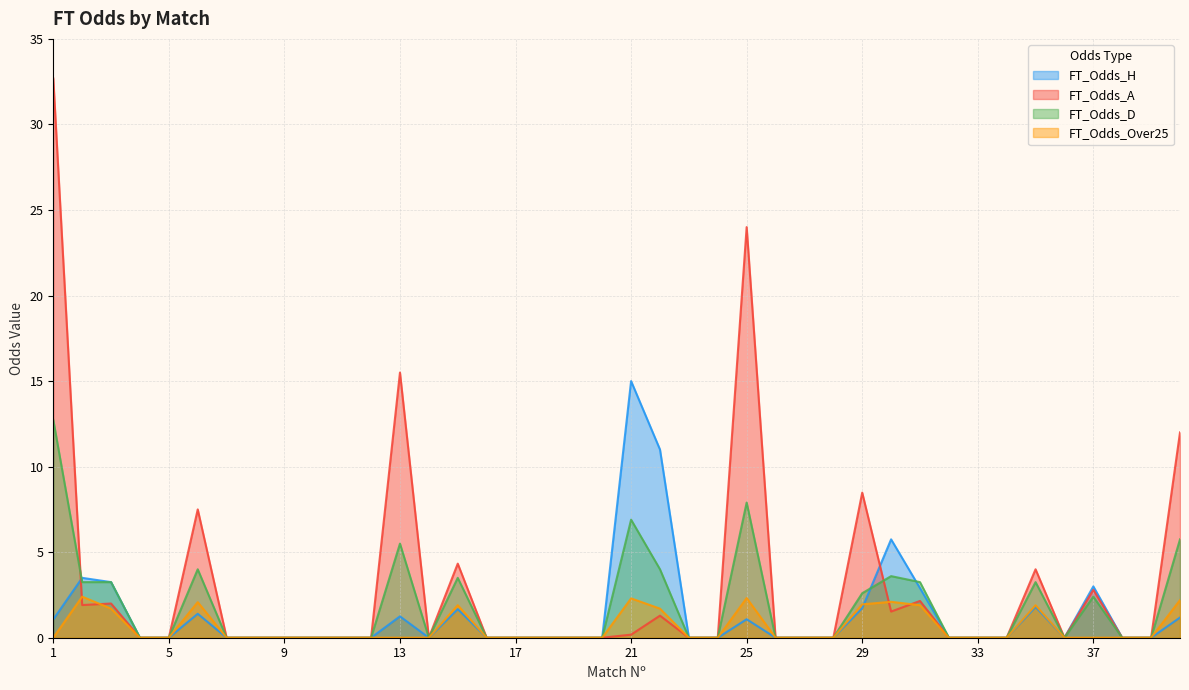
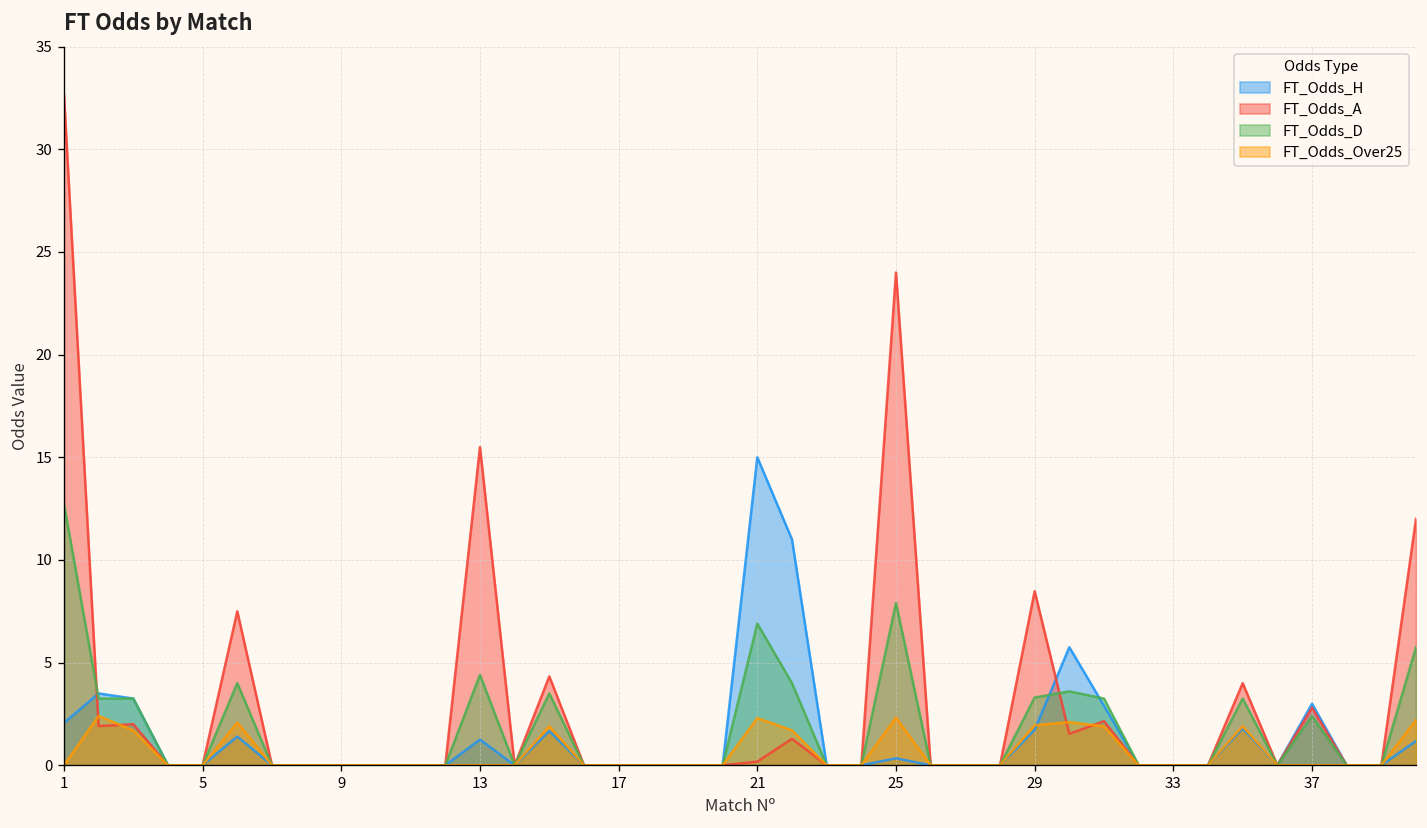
  {
    "FT_Odds_H": {
-     "1": 1.1,
+     "1": 2.1,
      "13": 1.3,
      "21": 15.0,
-     "25": 1.1,
+     "25": 0.3,
      "29": 1.7,
      "37": 3.0
    },
    "FT_Odds_A": {
      "1": 32.7,
      "13": 15.5,
      "21": 0.2,
      "25": 24.0,
      "29": 8.5,
      "37": 2.8
    },
    "FT_Odds_D": {
      "1": 12.7,
-     "13": 5.5,
+     "13": 4.4,
      "21": 6.9,
      "25": 7.9,
-     "29": 2.6,
+     "29": 3.3,
      "37": 2.4
    },
    "FT_Odds_Over25": {
      "1": 0.0,
      "13": 0.0,
      "21": 2.3,
      "25": 2.3,
      "29": 2.0,
      "37": 0.0
    }
  }
